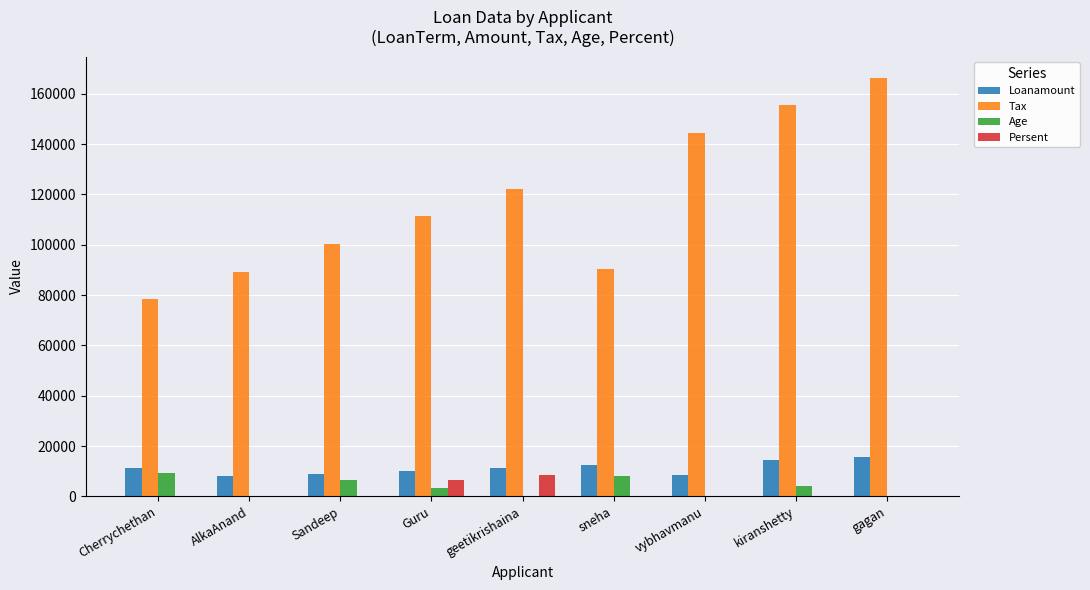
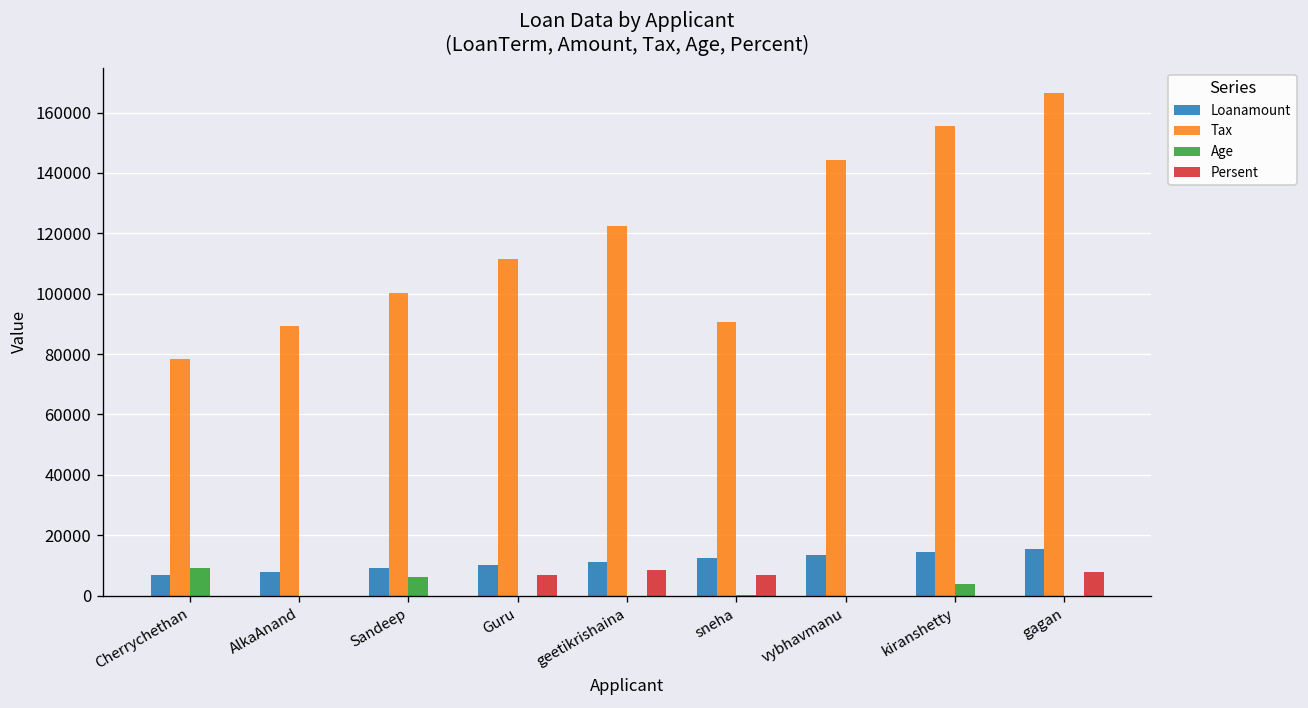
  {
    "Loanamount": {
-     "Cherrychethan": 11000,
+     "Cherrychethan": 7000,
      "AlkaAnand": 8000,
      "Sandeep": 9000,
      "Guru": 10000,
      "geetikrishaina": 11000,
      "sneha": 12000,
-     "vybhavmanu": 8000,
+     "vybhavmanu": 13000,
      "kiranshetty": 14000,
      "gagan": 16000
    },
    "Tax": {
      "Cherrychethan": 78000,
      "AlkaAnand": 89000,
      "Sandeep": 100000,
      "Guru": 111000,
      "geetikrishaina": 122000,
      "sneha": 90000,
      "vybhavmanu": 144000,
      "kiranshetty": 155000,
      "gagan": 166000
    },
    "Age": {
      "Cherrychethan": 9000,
      "Sandeep": 6000,
-     "Guru": 3000,
-     "sneha": 8000,
+     "Guru": 0,
+     "sneha": 0,
      "kiranshetty": 4000
    },
    "Persent": {
      "Guru": 7000,
      "geetikrishaina": 9000,
-     "sneha": 0,
-     "gagan": 0
+     "sneha": 7000,
+     "gagan": 8000
    }
  }
